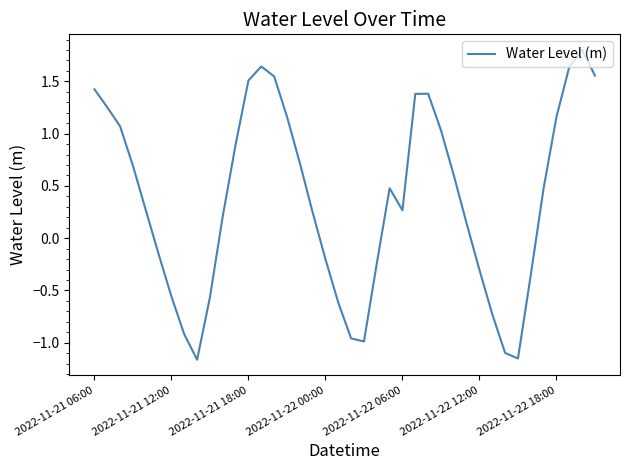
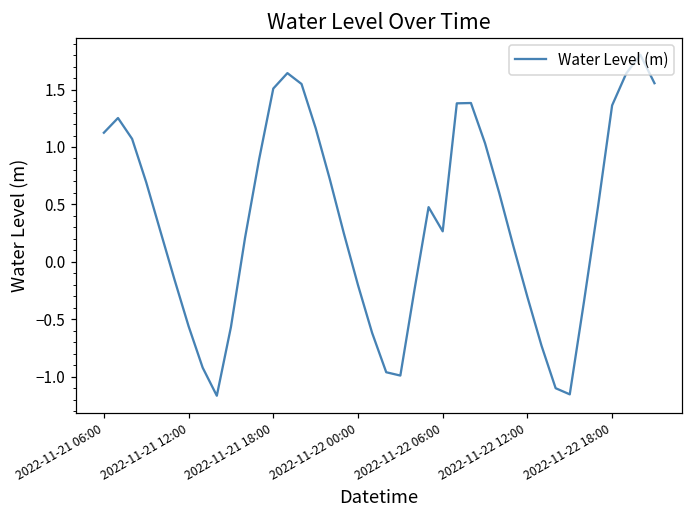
  {
-   "2022-11-21 06:00": 1.42,
+   "2022-11-21 06:00": 1.12,
    "2022-11-21 12:00": -0.56,
    "2022-11-21 18:00": 1.51,
    "2022-11-22 00:00": -0.20,
    "2022-11-22 06:00": 0.27,
    "2022-11-22 12:00": -0.30,
-   "2022-11-22 18:00": 1.16
+   "2022-11-22 18:00": 1.36
  }
